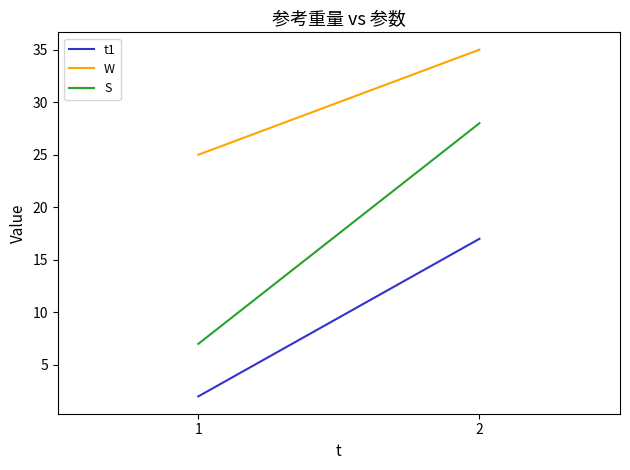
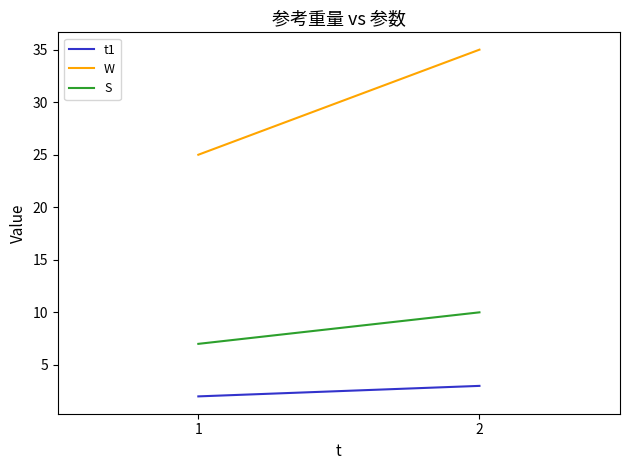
  {
    "t1": {
      "1": 2,
-     "2": 17
+     "2": 3
    },
    "W": {
      "1": 25,
      "2": 35
    },
    "S": {
      "1": 7,
-     "2": 28
+     "2": 10
    }
  }
